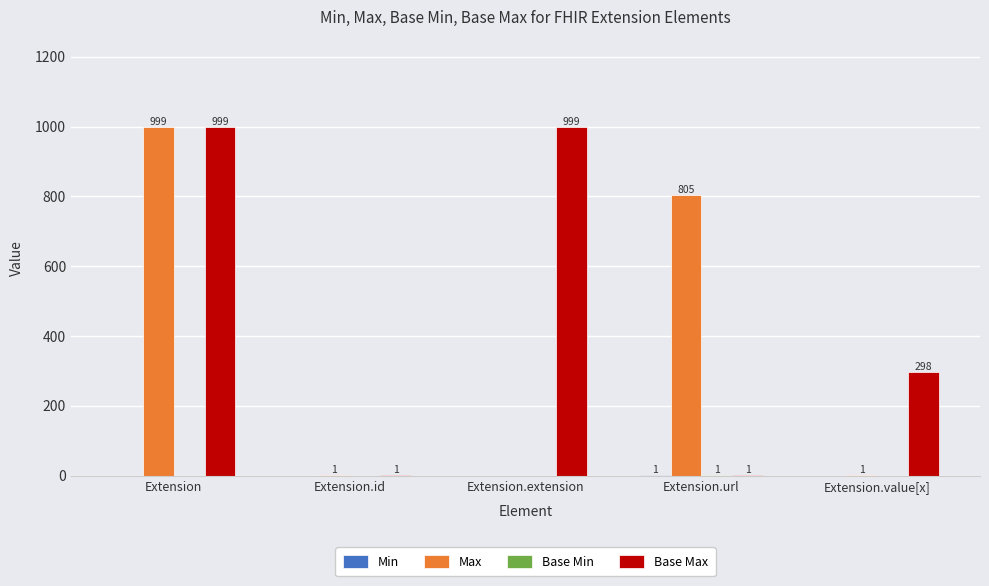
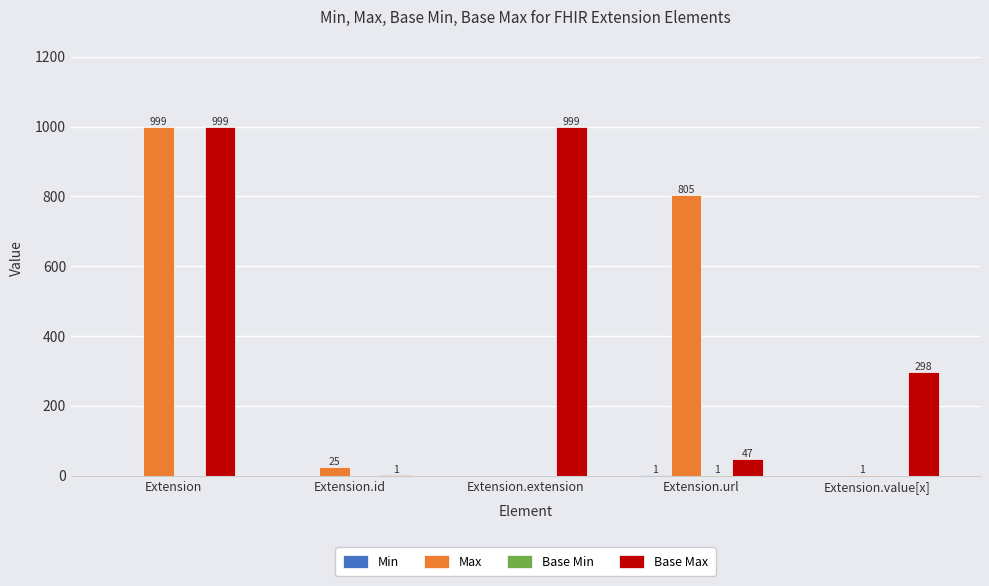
  {
    "Min": {
      "Extension.url": 1
    },
    "Max": {
      "Extension": 999,
-     "Extension.id": 1,
+     "Extension.id": 25,
      "Extension.url": 805,
      "Extension.value[x]": 1
    },
    "Base Min": {
      "Extension.url": 1
    },
    "Base Max": {
      "Extension": 999,
      "Extension.id": 1,
      "Extension.extension": 999,
-     "Extension.url": 1,
+     "Extension.url": 47,
      "Extension.value[x]": 298
    }
  }
